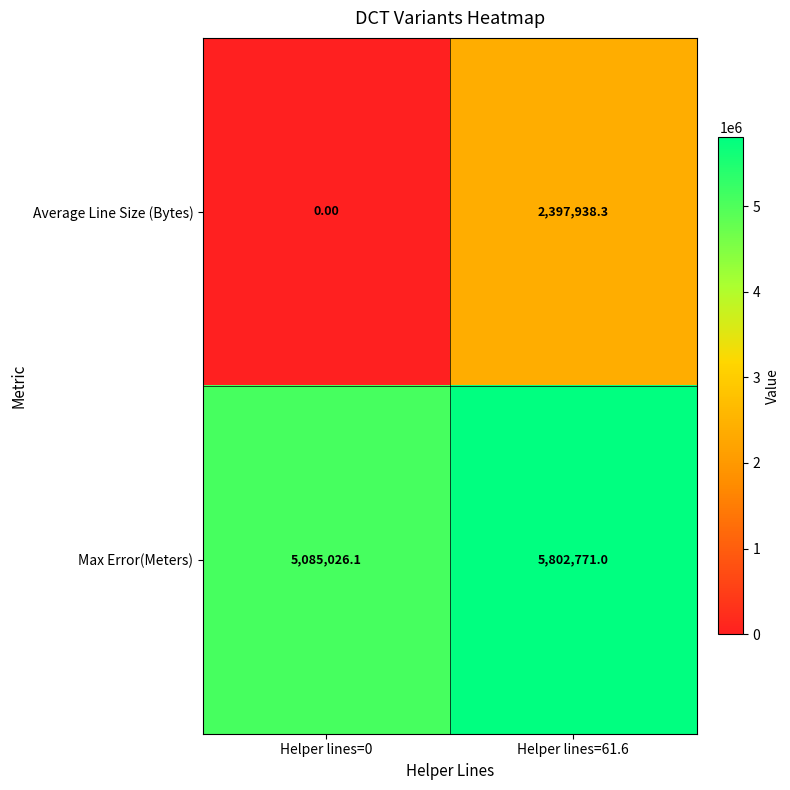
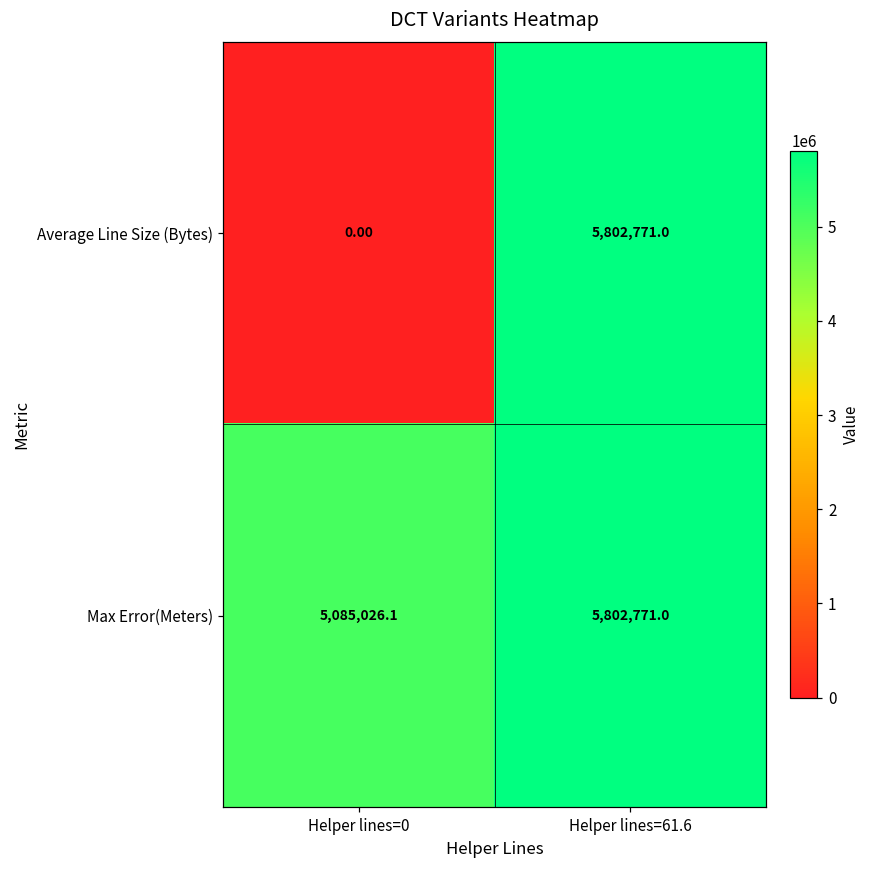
  {
    "Average Line Size (Bytes)": {
      "Helper lines=0": "0.00",
-     "Helper lines=61.6": "2,397,938.3"
+     "Helper lines=61.6": "5,802,771.0"
    },
    "Max Error(Meters)": {
      "Helper lines=0": "5,085,026.1",
      "Helper lines=61.6": "5,802,771.0"
    }
  }
